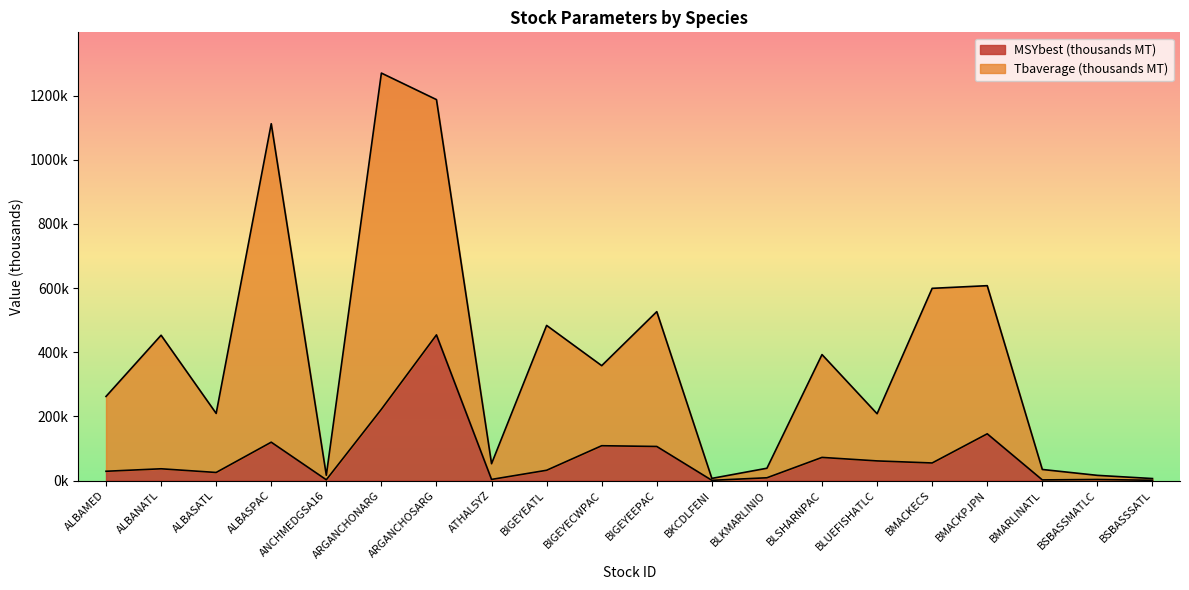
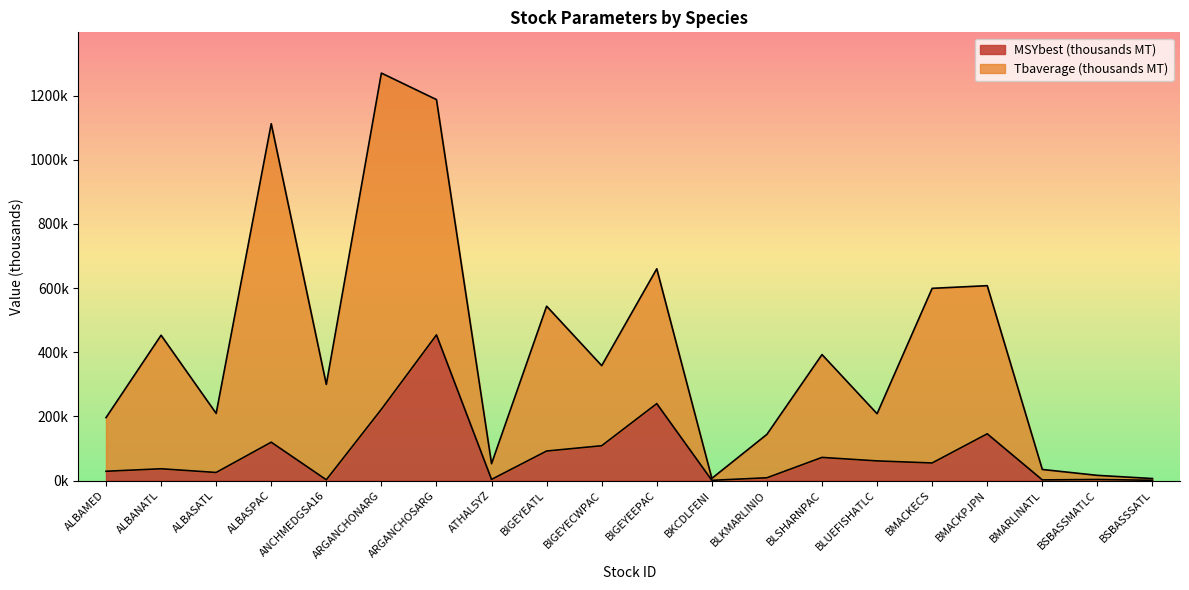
  {
    "MSYbest (thousands MT)": {
      "ALBAMED": 30000,
      "ALBANATL": 40000,
      "ALBASATL": 30000,
      "ALBASPAC": 120000,
      "ANCHMEDGSA16": 0,
      "ARGANCHONARG": 220000,
      "ARGANCHOSARG": 450000,
      "ATHAL5YZ": 0,
-     "BIGEYEATL": 30000,
+     "BIGEYEATL": 90000,
      "BIGEYECWPAC": 110000,
-     "BIGEYEEPAC": 110000,
+     "BIGEYEEPAC": 240000,
      "BLKMARLINIO": 10000,
      "BLSHARNPAC": 70000,
      "BLUEFISHATLC": 60000,
      "BMACKECS": 50000,
      "BMACKPJPN": 150000,
      "BMARLINATL": 0,
      "BSBASSMATLC": 0
    },
    "Tbaverage (thousands MT)": {
-     "ALBAMED": 230000,
+     "ALBAMED": 170000,
      "ALBANATL": 420000,
      "ALBASATL": 180000,
      "ALBASPAC": 990000,
-     "ANCHMEDGSA16": 10000,
+     "ANCHMEDGSA16": 300000,
      "ARGANCHONARG": 1050000,
      "ARGANCHOSARG": 730000,
      "ATHAL5YZ": 50000,
      "BIGEYEATL": 450000,
      "BIGEYECWPAC": 250000,
      "BIGEYEEPAC": 420000,
-     "BLKMARLINIO": 30000,
+     "BLKMARLINIO": 140000,
      "BLSHARNPAC": 320000,
      "BLUEFISHATLC": 150000,
      "BMACKECS": 540000,
      "BMACKPJPN": 460000,
      "BMARLINATL": 30000,
      "BSBASSMATLC": 10000
    }
  }
